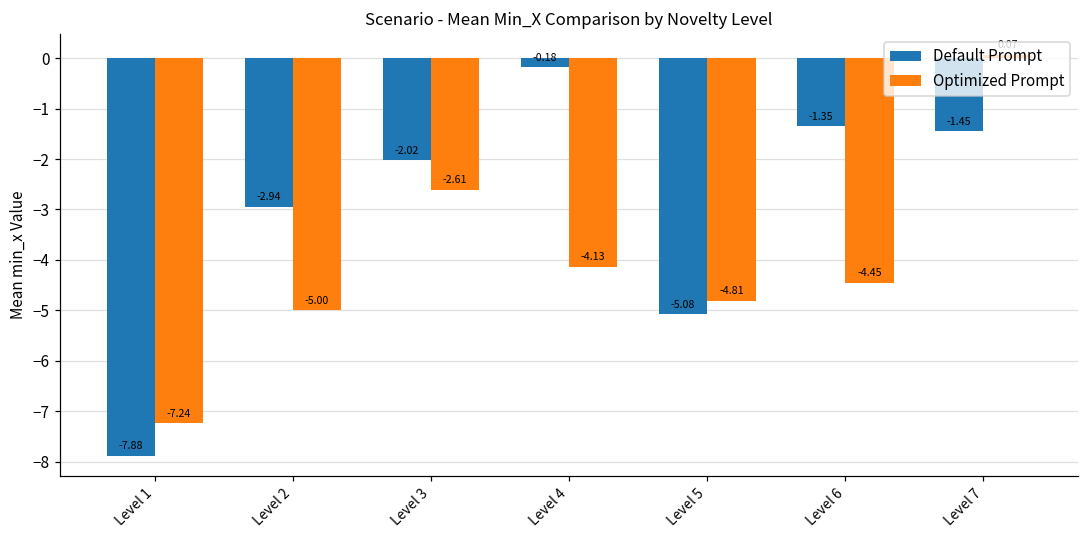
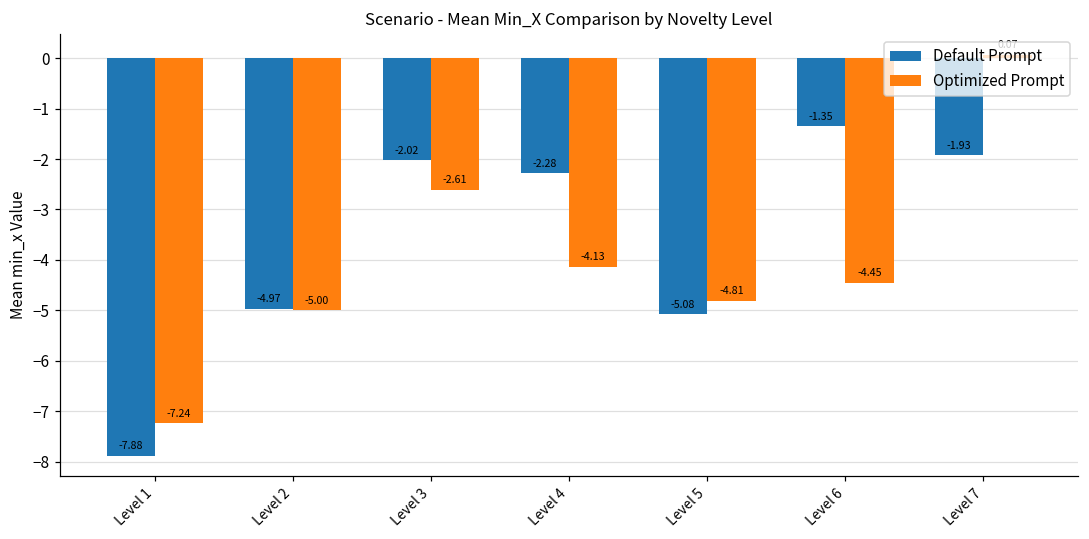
  {
    "Default Prompt": {
      "Level 1": -7.88,
-     "Level 2": -2.94,
+     "Level 2": -4.97,
      "Level 3": -2.02,
-     "Level 4": -0.18,
+     "Level 4": -2.28,
      "Level 5": -5.08,
      "Level 6": -1.35,
-     "Level 7": -1.45
+     "Level 7": -1.93
    },
    "Optimized Prompt": {
      "Level 1": -7.24,
      "Level 2": -5.00,
      "Level 3": -2.61,
      "Level 4": -4.13,
      "Level 5": -4.81,
      "Level 6": -4.45
    }
  }
